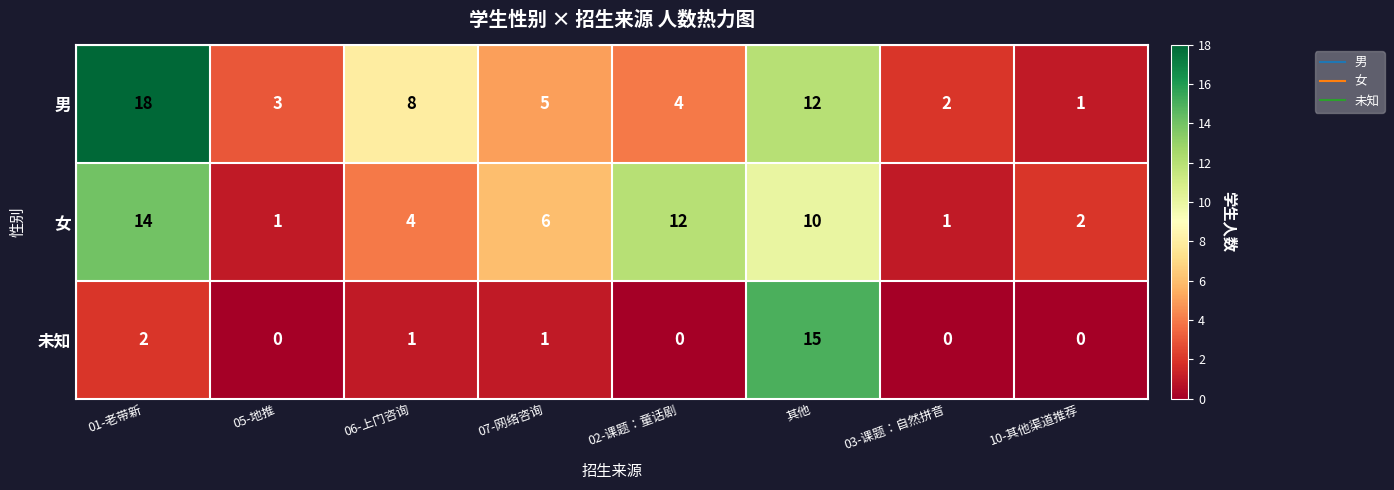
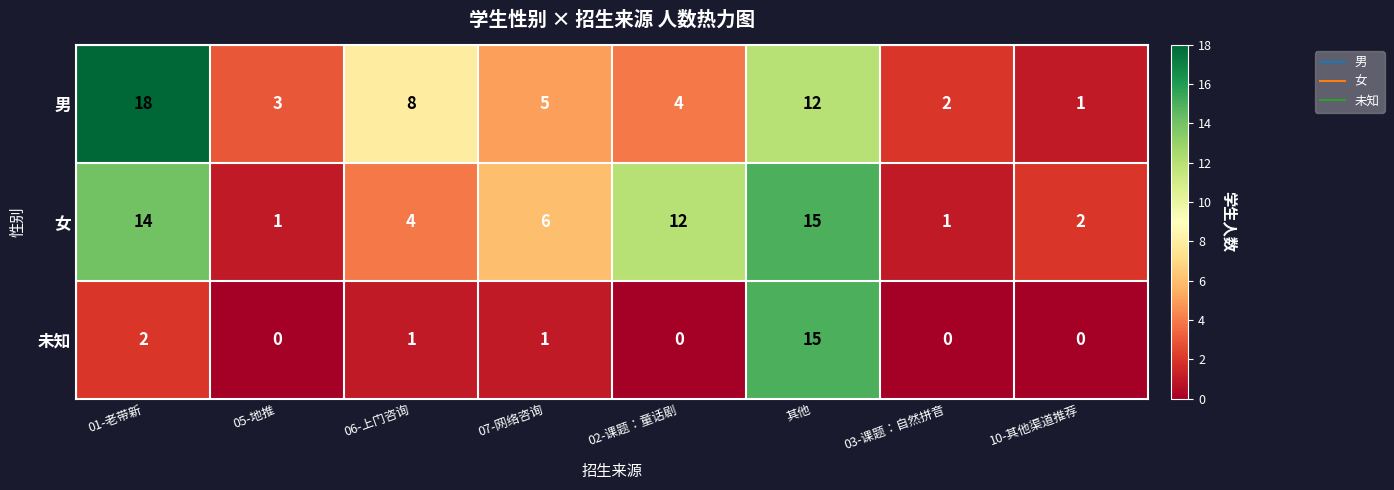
  {
    "男": {
      "01-老带新": 18,
      "05-地推": 3,
      "06-上门咨询": 8,
      "07-网络咨询": 5,
      "02-课题：童话剧": 4,
      "其他": 12,
      "03-课题：自然拼音": 2,
      "10-其他渠道推荐": 1
    },
    "女": {
      "01-老带新": 14,
      "05-地推": 1,
      "06-上门咨询": 4,
      "07-网络咨询": 6,
      "02-课题：童话剧": 12,
-     "其他": 10,
+     "其他": 15,
      "03-课题：自然拼音": 1,
      "10-其他渠道推荐": 2
    },
    "未知": {
      "01-老带新": 2,
      "05-地推": 0,
      "06-上门咨询": 1,
      "07-网络咨询": 1,
      "02-课题：童话剧": 0,
      "其他": 15,
      "03-课题：自然拼音": 0,
      "10-其他渠道推荐": 0
    }
  }
